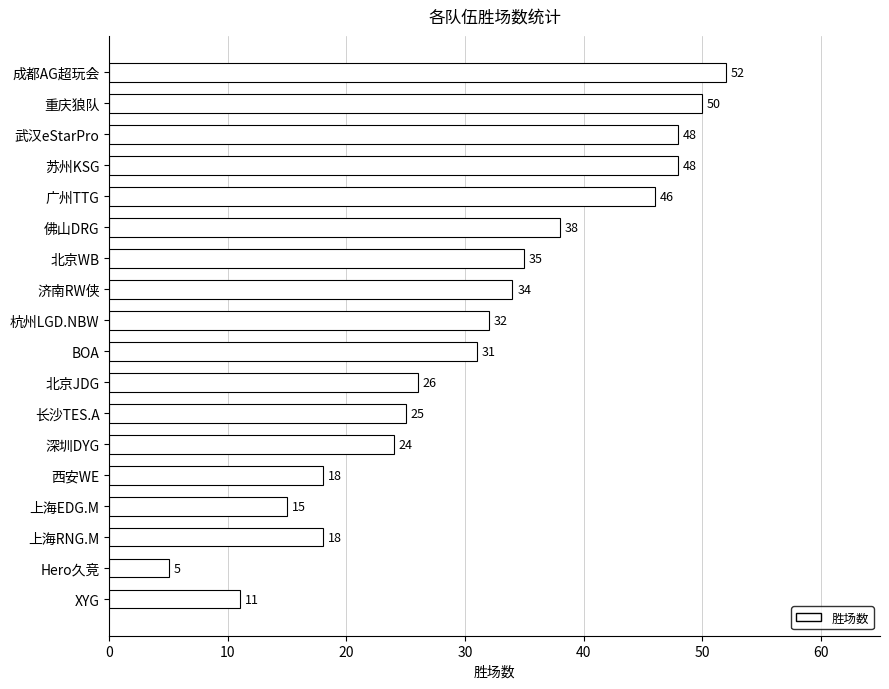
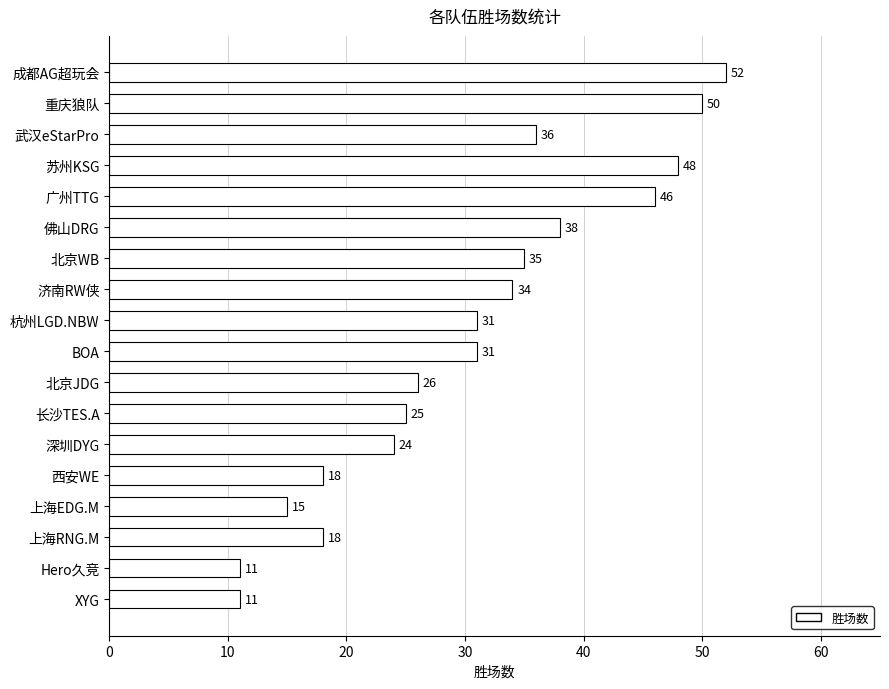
  {
    "成都AG超玩会": 52,
    "重庆狼队": 50,
-   "武汉eStarPro": 48,
+   "武汉eStarPro": 36,
    "苏州KSG": 48,
    "广州TTG": 46,
    "佛山DRG": 38,
    "北京WB": 35,
    "济南RW侠": 34,
-   "杭州LGD.NBW": 32,
+   "杭州LGD.NBW": 31,
    "BOA": 31,
    "北京JDG": 26,
    "长沙TES.A": 25,
    "深圳DYG": 24,
    "西安WE": 18,
    "上海EDG.M": 15,
    "上海RNG.M": 18,
-   "Hero久竞": 5,
+   "Hero久竞": 11,
    "XYG": 11
  }
